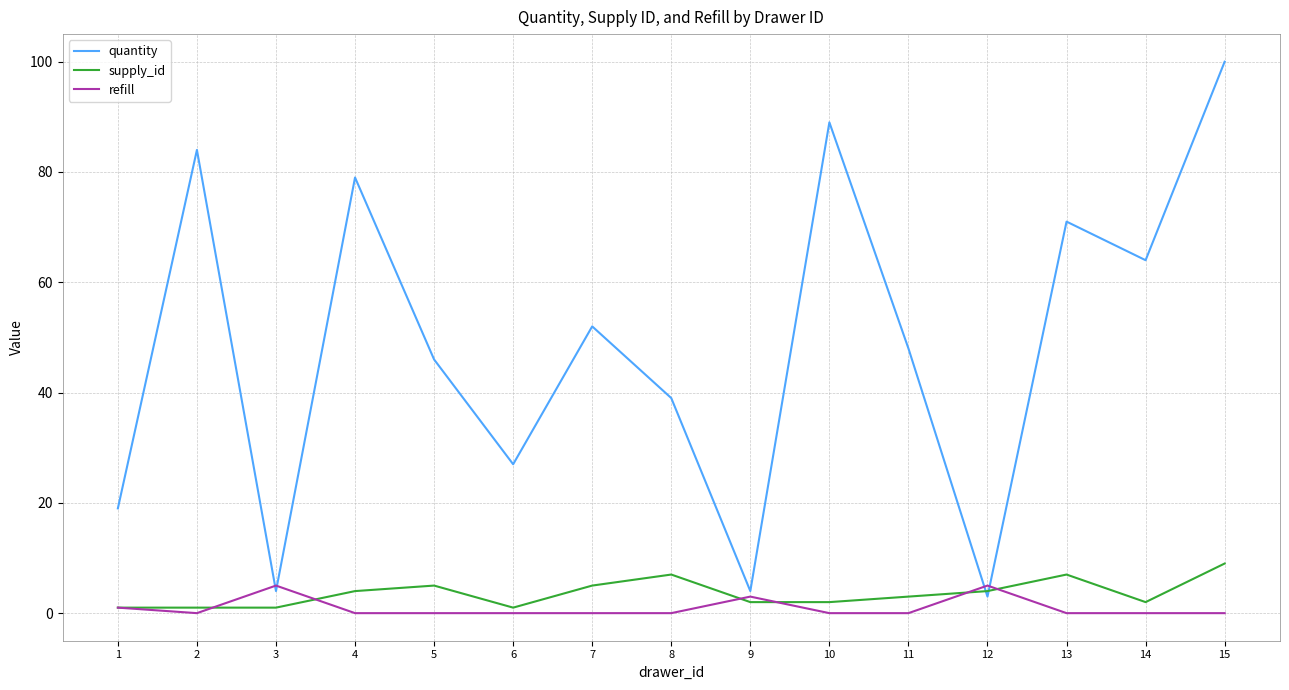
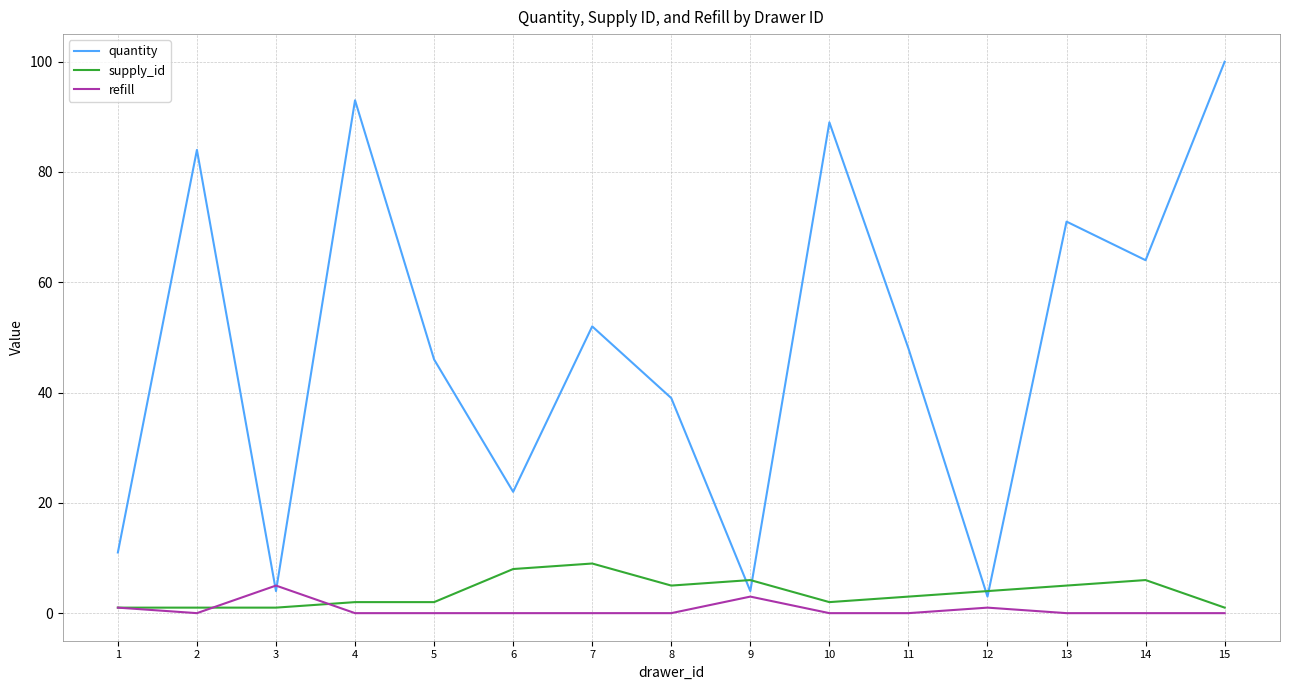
  {
    "quantity": {
-     "1": 19,
+     "1": 11,
      "2": 84,
      "3": 4,
-     "4": 79,
+     "4": 93,
      "5": 46,
-     "6": 27,
+     "6": 22,
      "7": 52,
      "8": 39,
      "9": 4,
      "10": 89,
      "11": 48,
      "12": 3,
      "13": 71,
      "14": 64,
      "15": 100
    },
    "supply_id": {
      "2": 1,
      "3": 1,
-     "4": 4,
-     "5": 5,
-     "6": 1,
-     "7": 5,
-     "8": 7,
-     "9": 2,
+     "4": 2,
+     "5": 2,
+     "6": 8,
+     "7": 9,
+     "8": 5,
+     "9": 6,
      "10": 2,
      "11": 3,
      "12": 4,
-     "13": 7,
-     "14": 2,
-     "15": 9
+     "13": 5,
+     "14": 6,
+     "15": 1
    },
    "refill": {
      "2": 0,
      "3": 5,
      "4": 0,
      "5": 0,
      "6": 0,
      "7": 0,
      "8": 0,
      "9": 3,
      "10": 0,
      "11": 0,
-     "12": 5,
+     "12": 1,
      "13": 0,
      "14": 0,
      "15": 0
    }
  }
